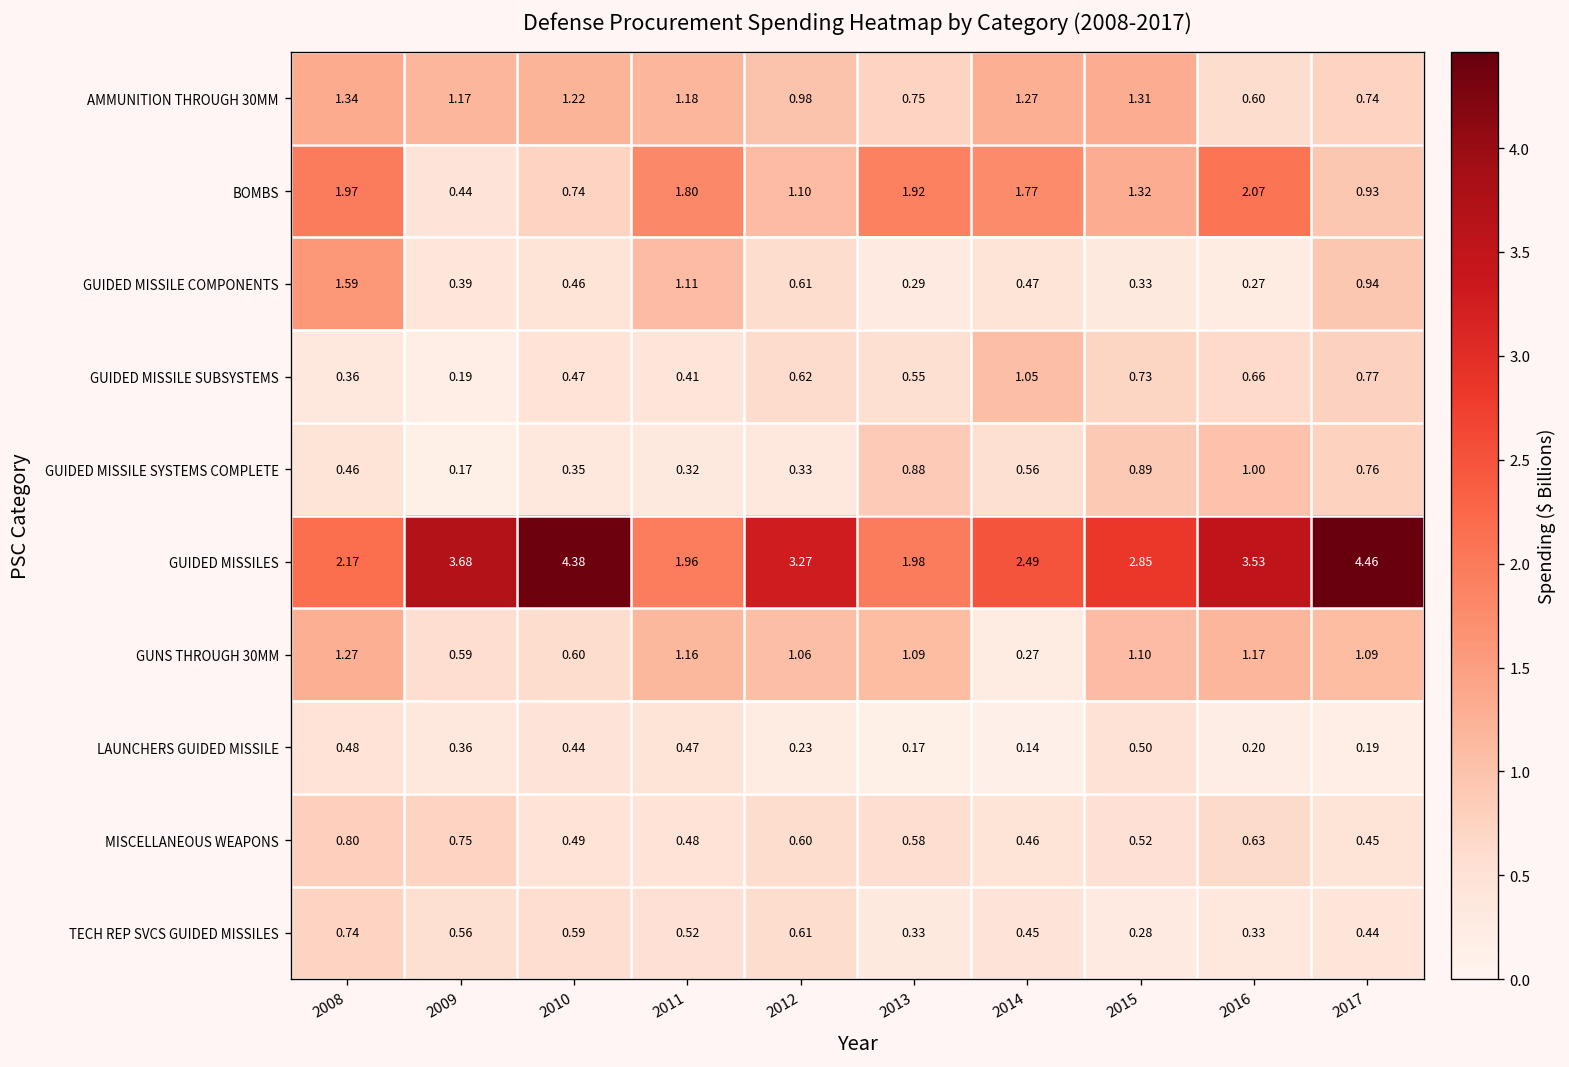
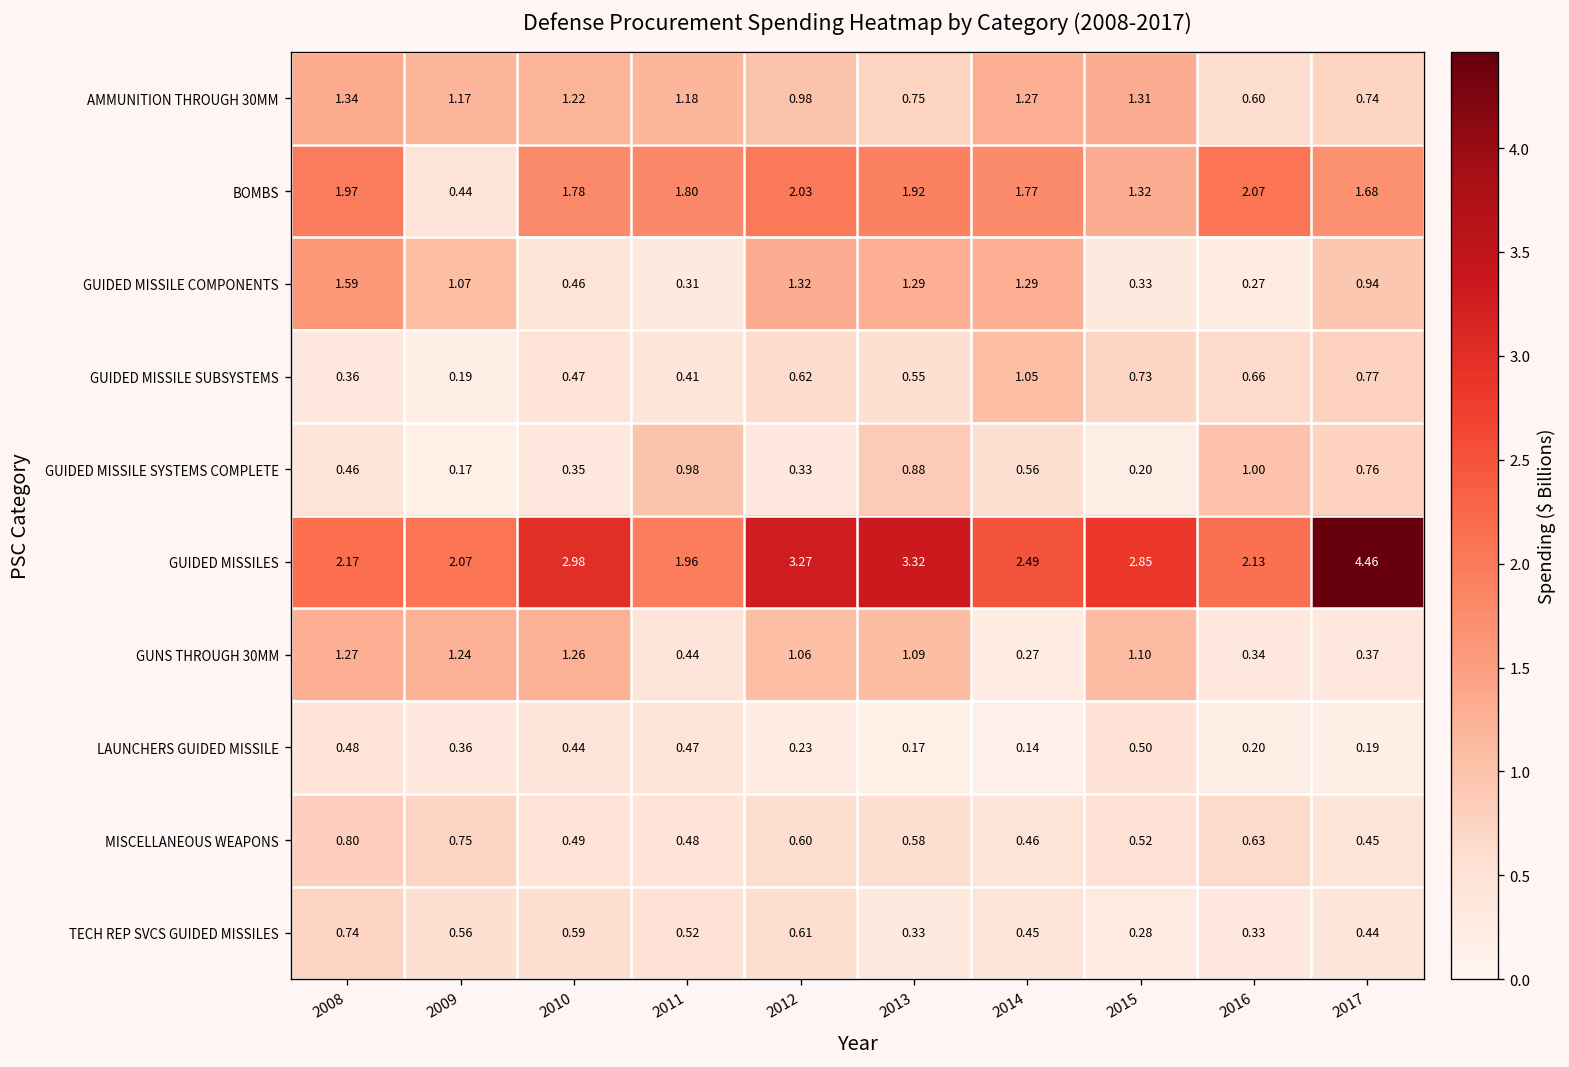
  {
    "AMMUNITION THROUGH 30MM": {
      "2008": 1.34,
      "2009": 1.17,
      "2010": 1.22,
      "2011": 1.18,
      "2012": 0.98,
      "2013": 0.75,
      "2014": 1.27,
      "2015": 1.31,
      "2016": 0.60,
      "2017": 0.74
    },
    "BOMBS": {
      "2008": 1.97,
      "2009": 0.44,
-     "2010": 0.74,
+     "2010": 1.78,
      "2011": 1.80,
-     "2012": 1.10,
+     "2012": 2.03,
      "2013": 1.92,
      "2014": 1.77,
      "2015": 1.32,
      "2016": 2.07,
-     "2017": 0.93
+     "2017": 1.68
    },
    "GUIDED MISSILE COMPONENTS": {
      "2008": 1.59,
-     "2009": 0.39,
+     "2009": 1.07,
      "2010": 0.46,
-     "2011": 1.11,
-     "2012": 0.61,
-     "2013": 0.29,
-     "2014": 0.47,
+     "2011": 0.31,
+     "2012": 1.32,
+     "2013": 1.29,
+     "2014": 1.29,
      "2015": 0.33,
      "2016": 0.27,
      "2017": 0.94
    },
    "GUIDED MISSILE SUBSYSTEMS": {
      "2008": 0.36,
      "2009": 0.19,
      "2010": 0.47,
      "2011": 0.41,
      "2012": 0.62,
      "2013": 0.55,
      "2014": 1.05,
      "2015": 0.73,
      "2016": 0.66,
      "2017": 0.77
    },
    "GUIDED MISSILE SYSTEMS COMPLETE": {
      "2008": 0.46,
      "2009": 0.17,
      "2010": 0.35,
-     "2011": 0.32,
+     "2011": 0.98,
      "2012": 0.33,
      "2013": 0.88,
      "2014": 0.56,
-     "2015": 0.89,
+     "2015": 0.20,
      "2016": 1.00,
      "2017": 0.76
    },
    "GUIDED MISSILES": {
      "2008": 2.17,
-     "2009": 3.68,
-     "2010": 4.38,
+     "2009": 2.07,
+     "2010": 2.98,
      "2011": 1.96,
      "2012": 3.27,
-     "2013": 1.98,
+     "2013": 3.32,
      "2014": 2.49,
      "2015": 2.85,
-     "2016": 3.53,
+     "2016": 2.13,
      "2017": 4.46
    },
    "GUNS THROUGH 30MM": {
      "2008": 1.27,
-     "2009": 0.59,
-     "2010": 0.60,
-     "2011": 1.16,
+     "2009": 1.24,
+     "2010": 1.26,
+     "2011": 0.44,
      "2012": 1.06,
      "2013": 1.09,
      "2014": 0.27,
      "2015": 1.10,
-     "2016": 1.17,
-     "2017": 1.09
+     "2016": 0.34,
+     "2017": 0.37
    },
    "LAUNCHERS GUIDED MISSILE": {
      "2008": 0.48,
      "2009": 0.36,
      "2010": 0.44,
      "2011": 0.47,
      "2012": 0.23,
      "2013": 0.17,
      "2014": 0.14,
      "2015": 0.50,
      "2016": 0.20,
      "2017": 0.19
    },
    "MISCELLANEOUS WEAPONS": {
      "2008": 0.80,
      "2009": 0.75,
      "2010": 0.49,
      "2011": 0.48,
      "2012": 0.60,
      "2013": 0.58,
      "2014": 0.46,
      "2015": 0.52,
      "2016": 0.63,
      "2017": 0.45
    },
    "TECH REP SVCS GUIDED MISSILES": {
      "2008": 0.74,
      "2009": 0.56,
      "2010": 0.59,
      "2011": 0.52,
      "2012": 0.61,
      "2013": 0.33,
      "2014": 0.45,
      "2015": 0.28,
      "2016": 0.33,
      "2017": 0.44
    }
  }
